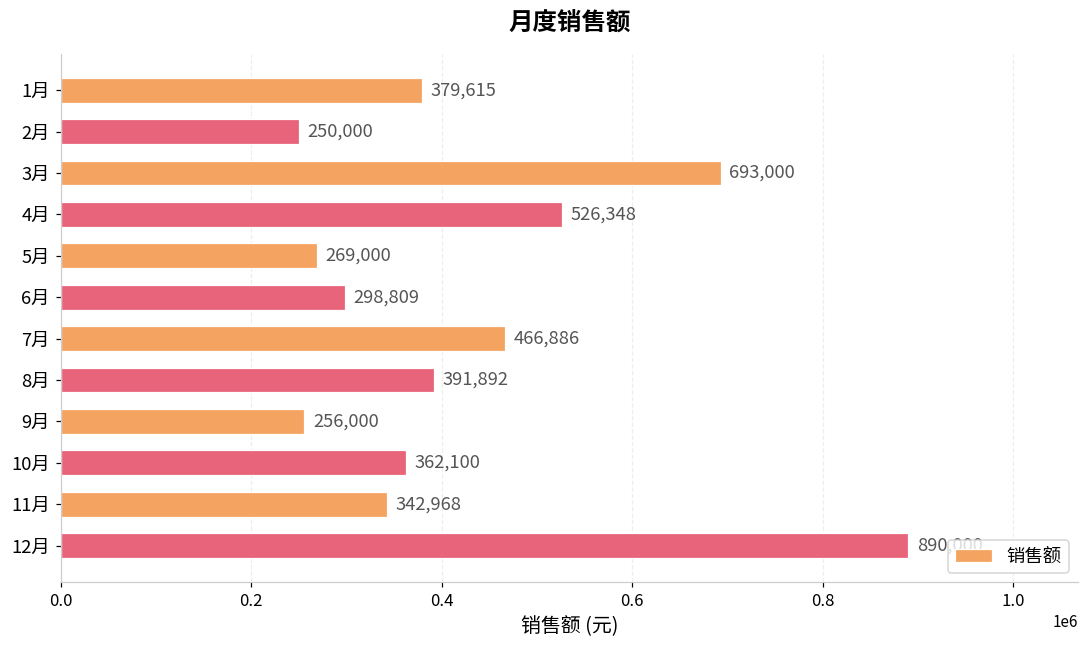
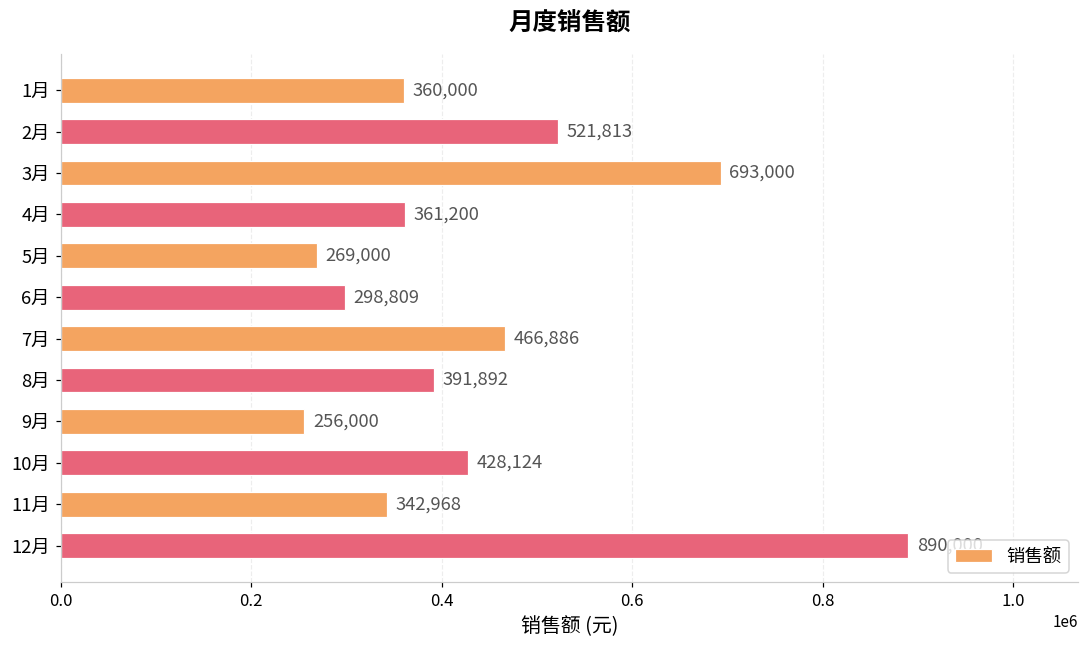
  {
-   "1月": "379,615",
-   "2月": "250,000",
+   "1月": "360,000",
+   "2月": "521,813",
    "3月": "693,000",
-   "4月": "526,348",
+   "4月": "361,200",
    "5月": "269,000",
    "6月": "298,809",
    "7月": "466,886",
    "8月": "391,892",
    "9月": "256,000",
-   "10月": "362,100",
+   "10月": "428,124",
    "11月": "342,968"
  }
